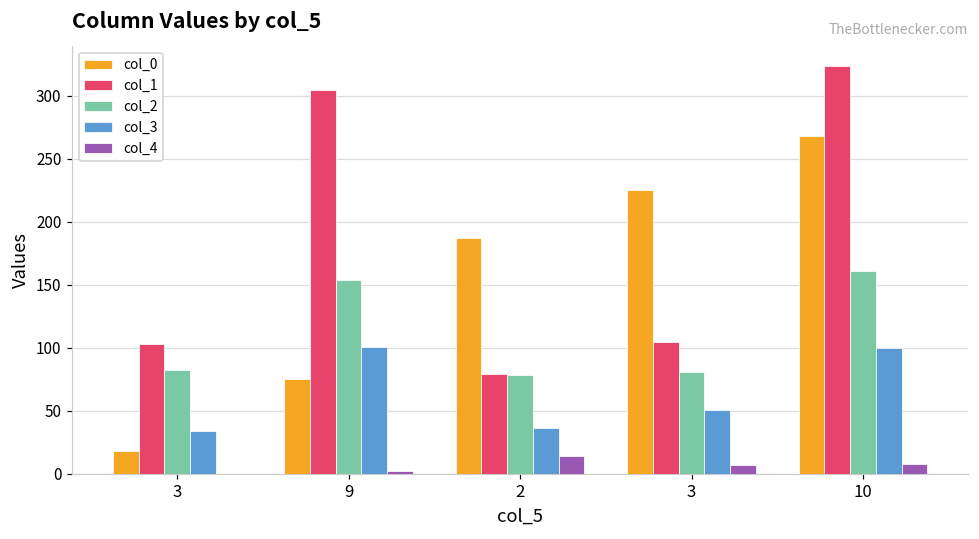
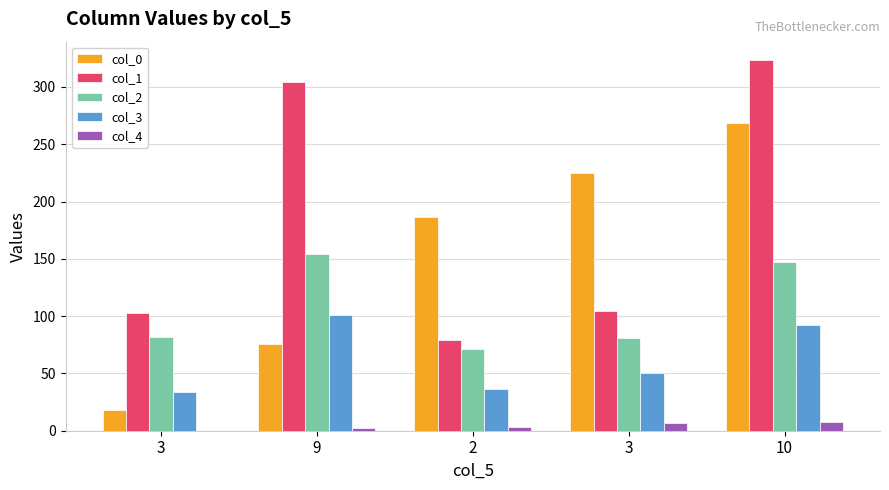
  {
    "col_0": {
      "9": 75,
      "2": 187,
      "10": 268
    },
    "col_1": {
      "9": 304,
      "2": 79,
      "10": 323
    },
    "col_2": {
      "9": 154,
-     "2": 79,
-     "10": 161
+     "2": 71,
+     "10": 148
    },
    "col_3": {
      "9": 101,
      "2": 36,
-     "10": 100
+     "10": 92
    },
    "col_4": {
-     "2": 14,
+     "2": 3,
      "10": 8
    }
  }
